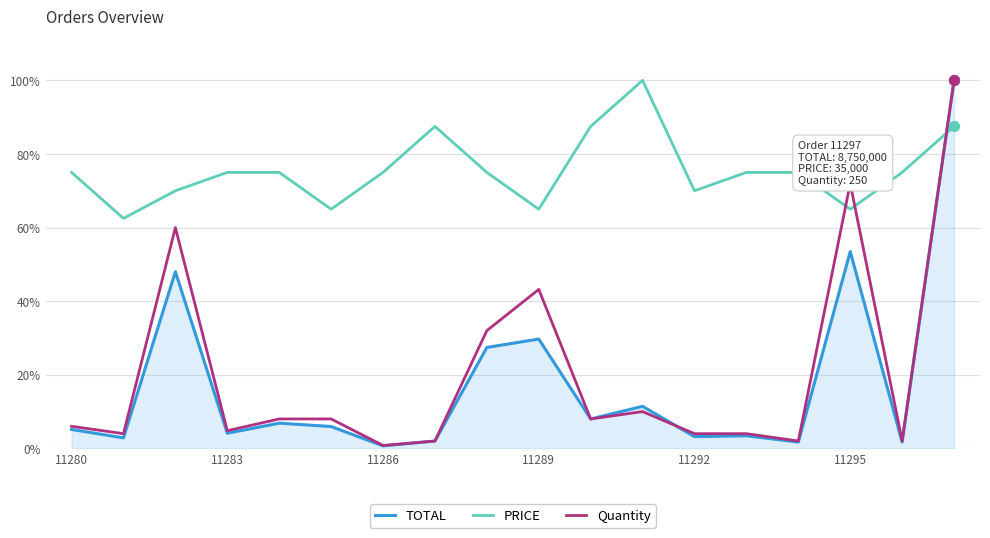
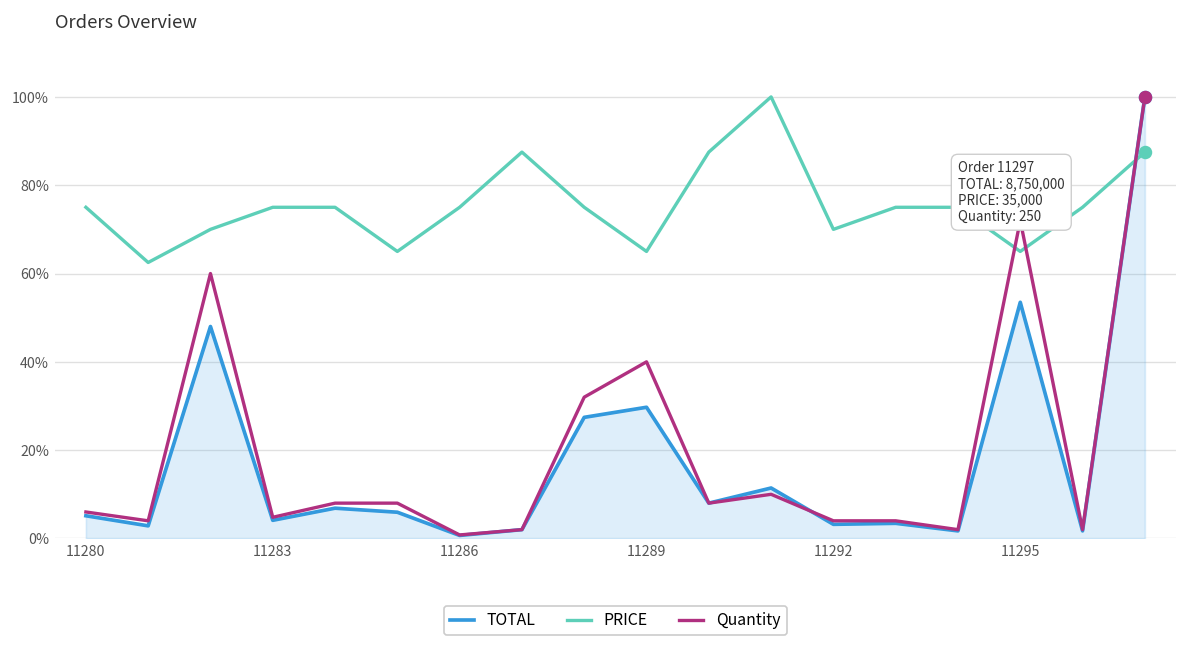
  {
    "Quantity": {
      "11280": "6%",
-     "11289": "43%",
+     "11289": "40%",
      "11292": "4%"
    }
  }
